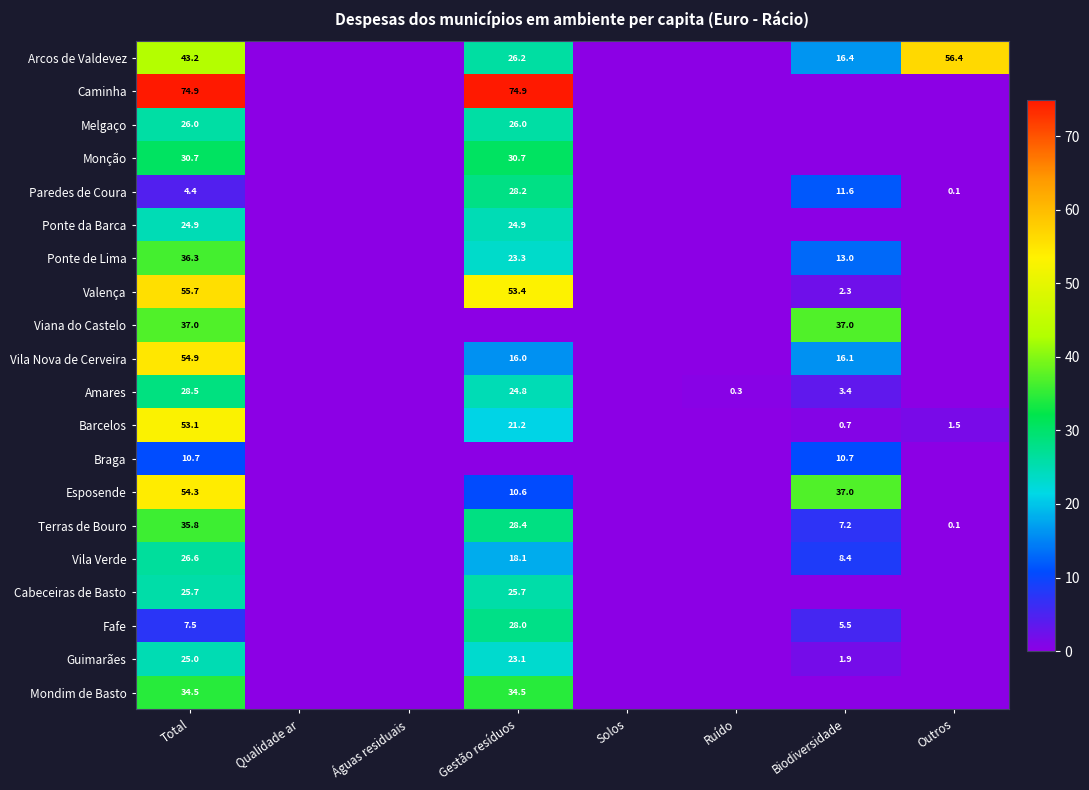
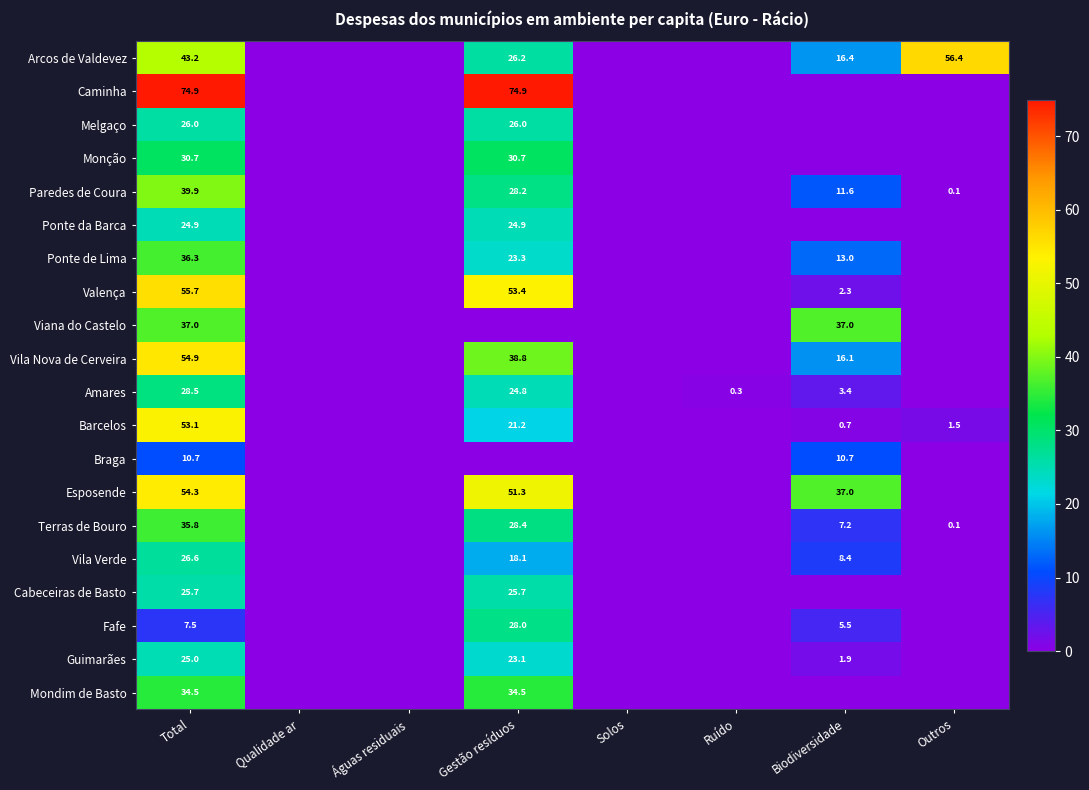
  {
    "Arcos de Valdevez": {
      "Total": 43.2,
      "Gestão resíduos": 26.2,
      "Biodiversidade": 16.4,
      "Outros": 56.4
    },
    "Caminha": {
      "Total": 74.9,
      "Gestão resíduos": 74.9
    },
    "Melgaço": {
      "Total": 26.0,
      "Gestão resíduos": 26.0
    },
    "Monção": {
      "Total": 30.7,
      "Gestão resíduos": 30.7
    },
    "Paredes de Coura": {
-     "Total": 4.4,
+     "Total": 39.9,
      "Gestão resíduos": 28.2,
      "Biodiversidade": 11.6,
      "Outros": 0.1
    },
    "Ponte da Barca": {
      "Total": 24.9,
      "Gestão resíduos": 24.9
    },
    "Ponte de Lima": {
      "Total": 36.3,
      "Gestão resíduos": 23.3,
      "Biodiversidade": 13.0
    },
    "Valença": {
      "Total": 55.7,
      "Gestão resíduos": 53.4,
      "Biodiversidade": 2.3
    },
    "Viana do Castelo": {
      "Total": 37.0,
      "Biodiversidade": 37.0
    },
    "Vila Nova de Cerveira": {
      "Total": 54.9,
-     "Gestão resíduos": 16.0,
+     "Gestão resíduos": 38.8,
      "Biodiversidade": 16.1
    },
    "Amares": {
      "Total": 28.5,
      "Gestão resíduos": 24.8,
      "Ruído": 0.3,
      "Biodiversidade": 3.4
    },
    "Barcelos": {
      "Total": 53.1,
      "Gestão resíduos": 21.2,
      "Biodiversidade": 0.7,
      "Outros": 1.5
    },
    "Braga": {
      "Total": 10.7,
      "Biodiversidade": 10.7
    },
    "Esposende": {
      "Total": 54.3,
-     "Gestão resíduos": 10.6,
+     "Gestão resíduos": 51.3,
      "Biodiversidade": 37.0
    },
    "Terras de Bouro": {
      "Total": 35.8,
      "Gestão resíduos": 28.4,
      "Biodiversidade": 7.2,
      "Outros": 0.1
    },
    "Vila Verde": {
      "Total": 26.6,
      "Gestão resíduos": 18.1,
      "Biodiversidade": 8.4
    },
    "Cabeceiras de Basto": {
      "Total": 25.7,
      "Gestão resíduos": 25.7
    },
    "Fafe": {
      "Total": 7.5,
      "Gestão resíduos": 28.0,
      "Biodiversidade": 5.5
    },
    "Guimarães": {
      "Total": 25.0,
      "Gestão resíduos": 23.1,
      "Biodiversidade": 1.9
    },
    "Mondim de Basto": {
      "Total": 34.5,
      "Gestão resíduos": 34.5
    }
  }
